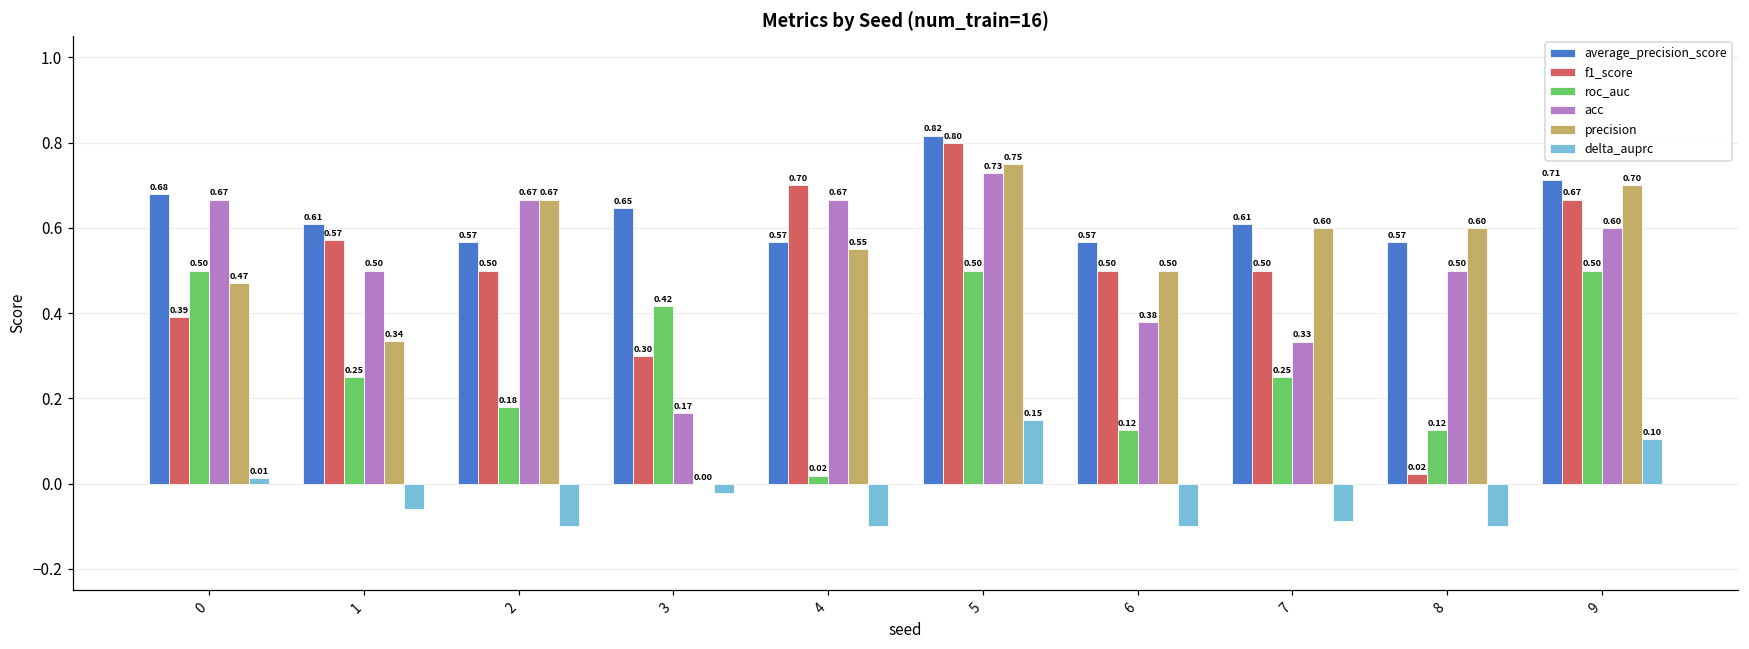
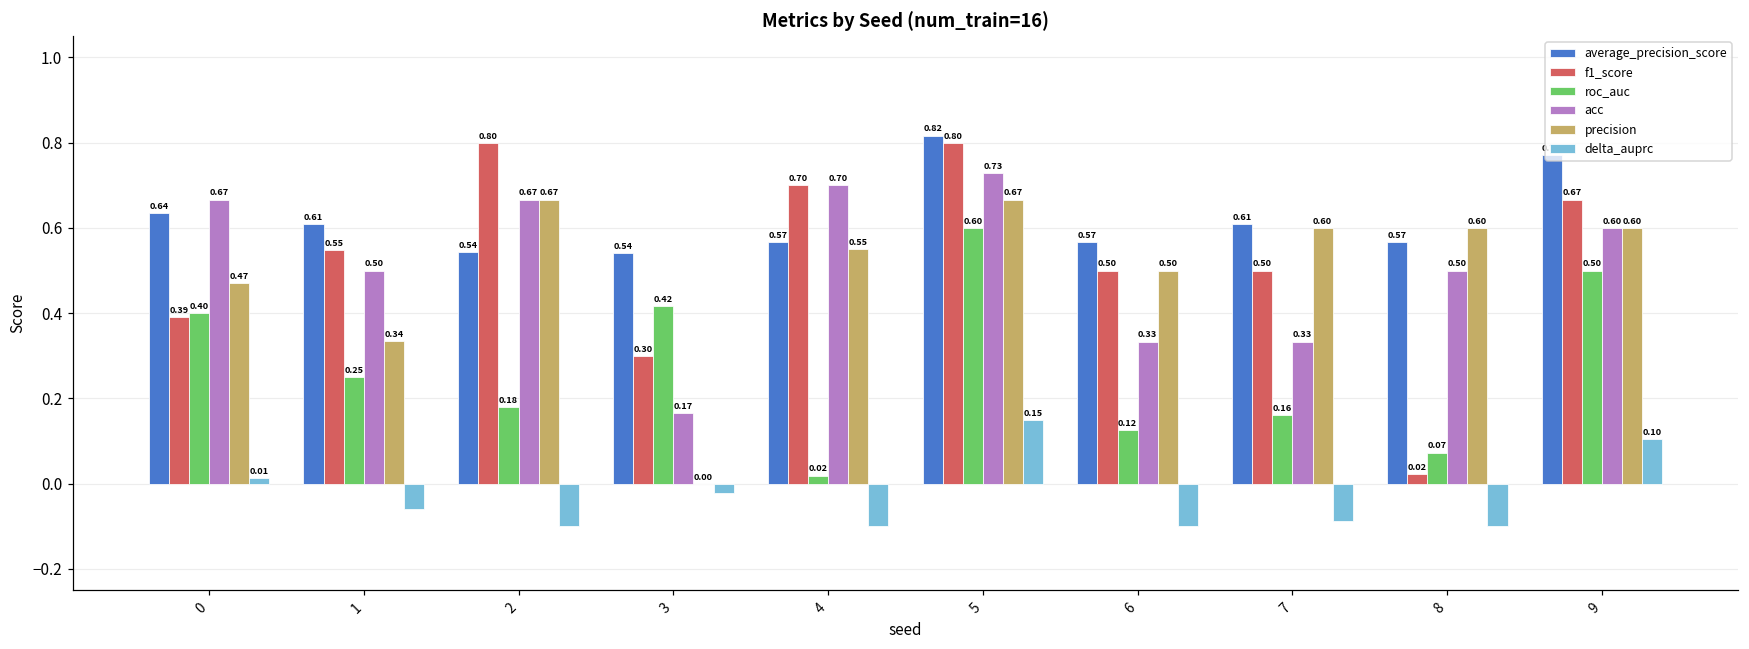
  {
    "average_precision_score": {
-     "0": 0.68,
+     "0": 0.64,
      "1": 0.61,
-     "2": 0.57,
-     "3": 0.65,
+     "2": 0.54,
+     "3": 0.54,
      "4": 0.57,
      "5": 0.82,
      "6": 0.57,
      "7": 0.61,
      "8": 0.57,
-     "9": 0.71
+     "9": 0.77
    },
    "f1_score": {
      "0": 0.39,
-     "1": 0.57,
-     "2": 0.50,
+     "1": 0.55,
+     "2": 0.80,
      "3": 0.30,
      "4": 0.70,
      "5": 0.80,
      "6": 0.50,
      "7": 0.50,
      "8": 0.02,
      "9": 0.67
    },
    "roc_auc": {
-     "0": 0.50,
+     "0": 0.40,
      "1": 0.25,
      "2": 0.18,
      "3": 0.42,
      "4": 0.02,
-     "5": 0.50,
+     "5": 0.60,
      "6": 0.12,
-     "7": 0.25,
-     "8": 0.12,
+     "7": 0.16,
+     "8": 0.07,
      "9": 0.50
    },
    "acc": {
      "0": 0.67,
      "1": 0.50,
      "2": 0.67,
      "3": 0.17,
-     "4": 0.67,
+     "4": 0.70,
      "5": 0.73,
-     "6": 0.38,
+     "6": 0.33,
      "7": 0.33,
      "8": 0.50,
      "9": 0.60
    },
    "precision": {
      "0": 0.47,
      "1": 0.34,
      "2": 0.67,
      "3": 0.00,
      "4": 0.55,
-     "5": 0.75,
+     "5": 0.67,
      "6": 0.50,
      "7": 0.60,
      "8": 0.60,
-     "9": 0.70
+     "9": 0.60
    },
    "delta_auprc": {
      "0": 0.01,
      "5": 0.15,
      "9": 0.10
    }
  }
